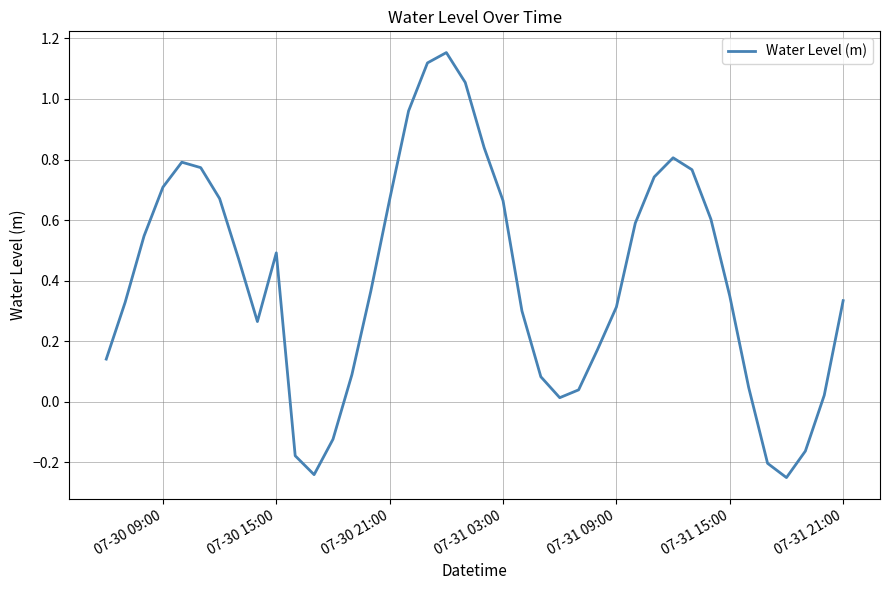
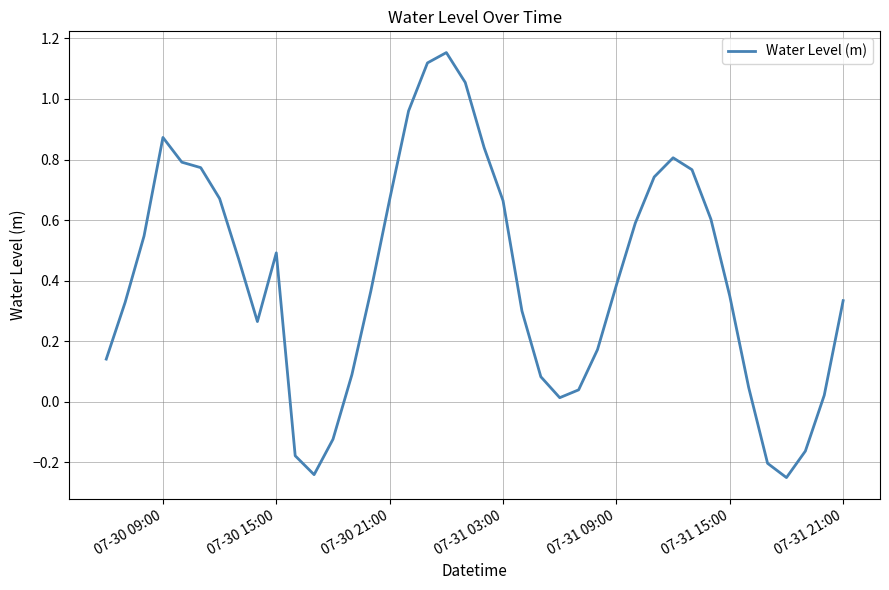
  {
-   "07-30 09:00": 0.71,
+   "07-30 09:00": 0.87,
    "07-30 15:00": 0.49,
    "07-30 21:00": 0.67,
    "07-31 03:00": 0.66,
-   "07-31 09:00": 0.31,
+   "07-31 09:00": 0.39,
    "07-31 15:00": 0.35,
    "07-31 21:00": 0.33
  }
